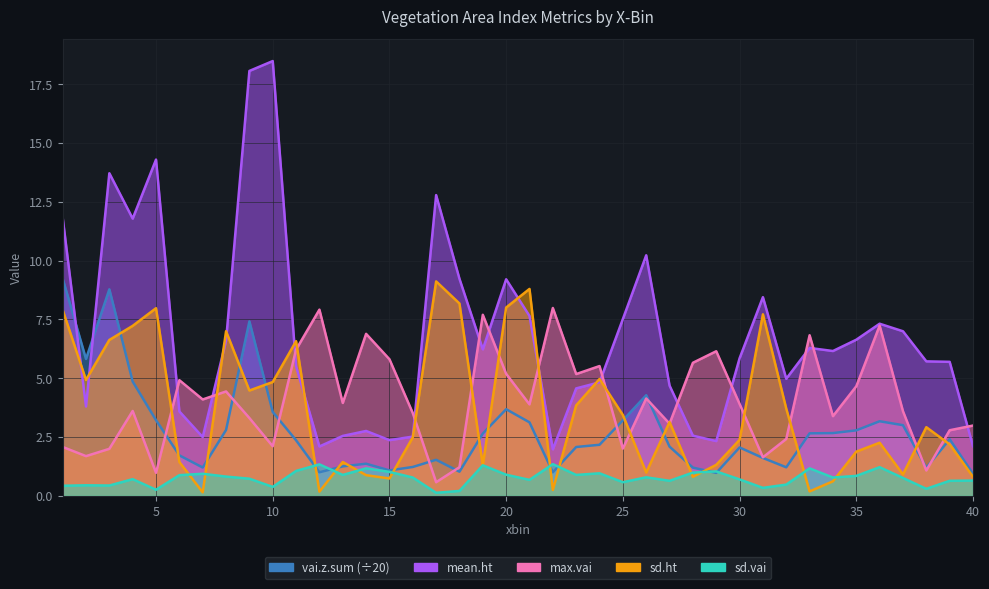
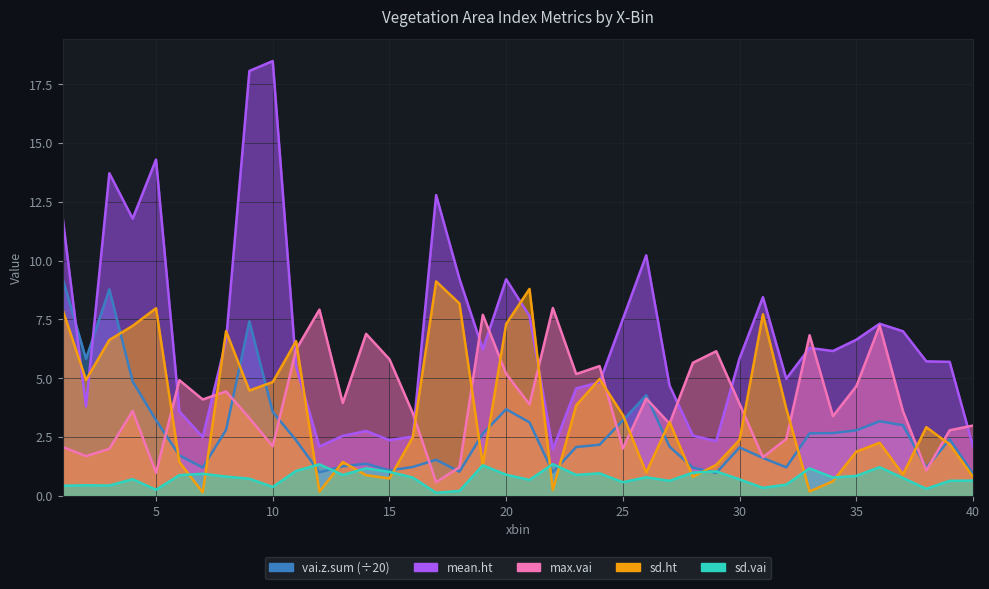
  {
    "mean.ht": {
      "5": 14.3,
      "10": 18.5,
      "15": 2.4,
      "20": 9.2,
      "25": 7.5,
      "30": 5.9,
      "35": 6.6,
      "40": 2.1
    },
    "max.vai": {
      "5": 1.0,
      "10": 2.1,
      "15": 5.8,
      "20": 5.2,
      "25": 2.0,
      "30": 3.9,
      "35": 4.7,
      "40": 3.0
    },
    "sd.ht": {
      "5": 8.0,
      "10": 4.8,
      "15": 0.7,
-     "20": 8.0,
+     "20": 7.3,
      "25": 3.4,
      "30": 2.4,
      "35": 1.9,
      "40": 0.8
    },
    "sd.vai": {
      "5": 0.3,
      "10": 0.4,
      "20": 0.9,
      "25": 0.6,
      "30": 0.7,
      "35": 0.9,
      "40": 0.7
    }
  }
